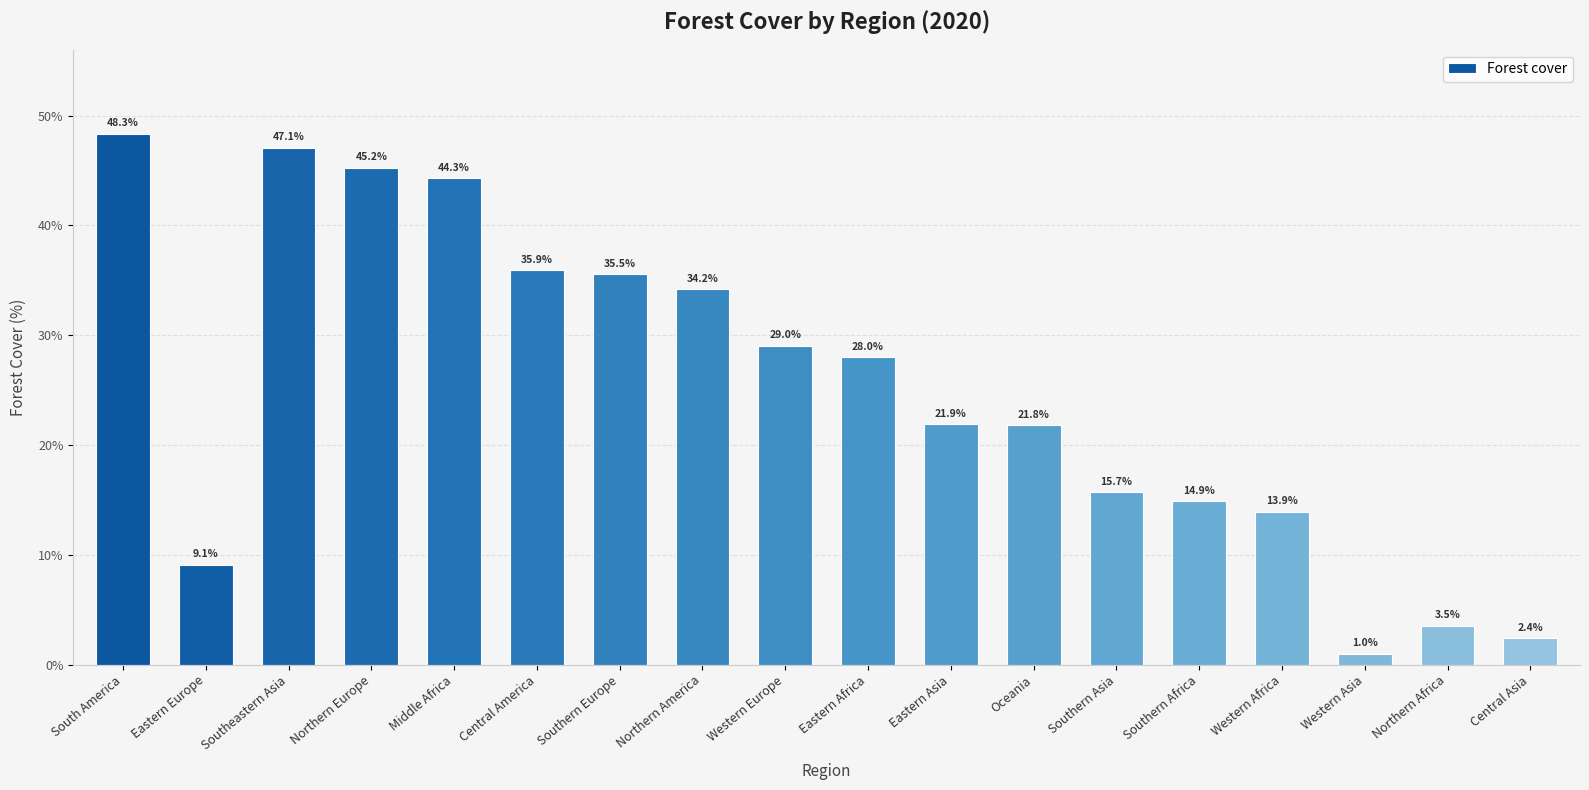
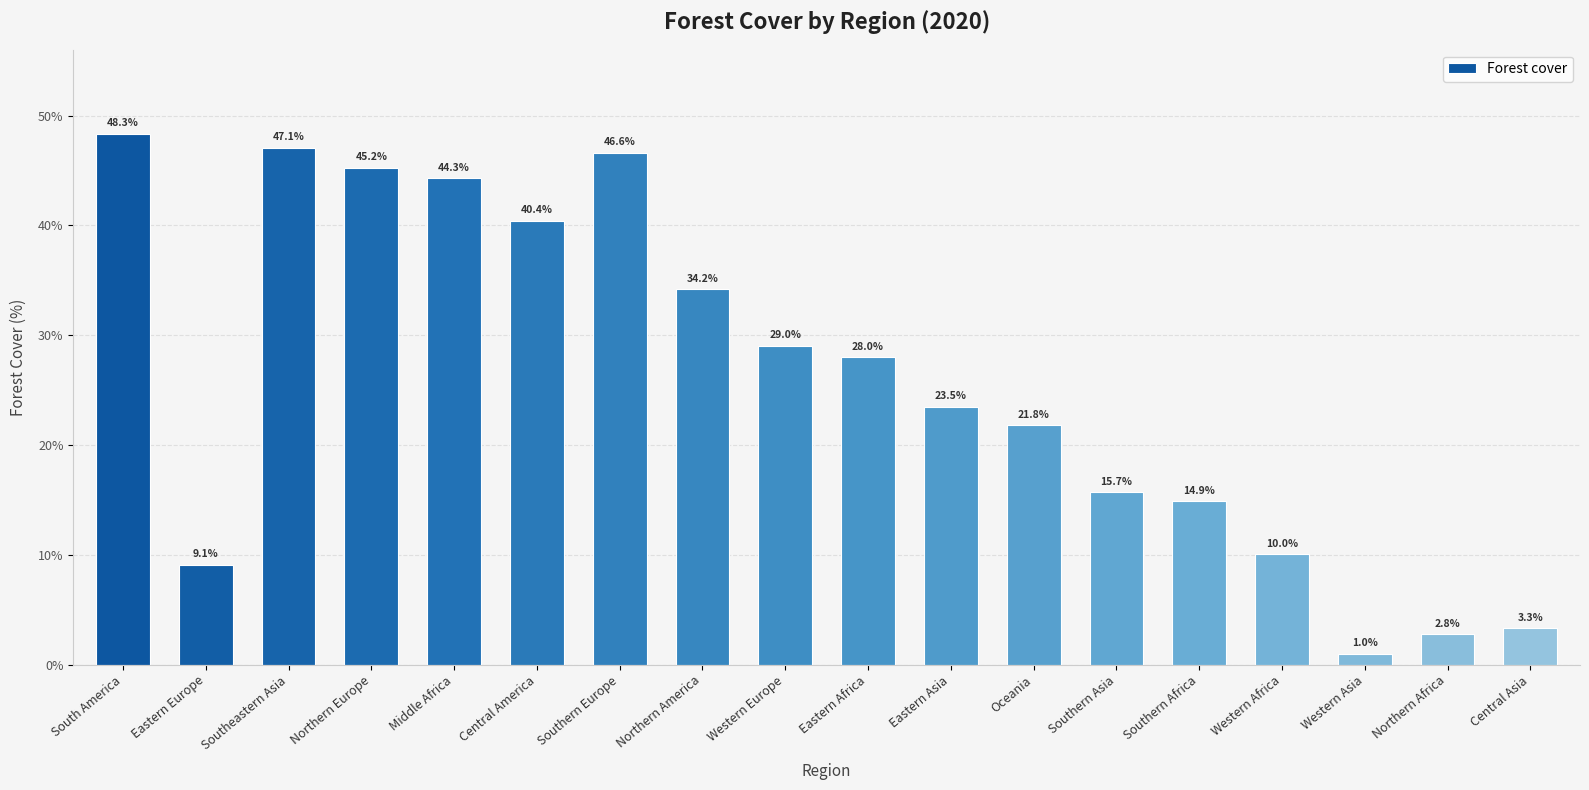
  {
    "South America": "48.3%",
    "Eastern Europe": "9.1%",
    "Southeastern Asia": "47.1%",
    "Northern Europe": "45.2%",
    "Middle Africa": "44.3%",
-   "Central America": "35.9%",
-   "Southern Europe": "35.5%",
+   "Central America": "40.4%",
+   "Southern Europe": "46.6%",
    "Northern America": "34.2%",
    "Western Europe": "29.0%",
    "Eastern Africa": "28.0%",
-   "Eastern Asia": "21.9%",
+   "Eastern Asia": "23.5%",
    "Oceania": "21.8%",
    "Southern Asia": "15.7%",
    "Southern Africa": "14.9%",
-   "Western Africa": "13.9%",
+   "Western Africa": "10.0%",
    "Western Asia": "1.0%",
-   "Northern Africa": "3.5%",
-   "Central Asia": "2.4%"
+   "Northern Africa": "2.8%",
+   "Central Asia": "3.3%"
  }
